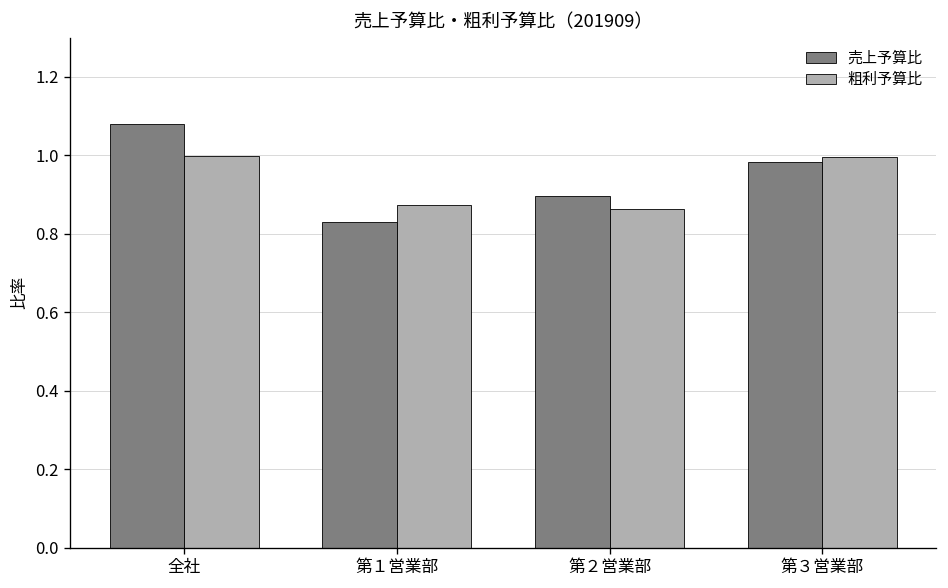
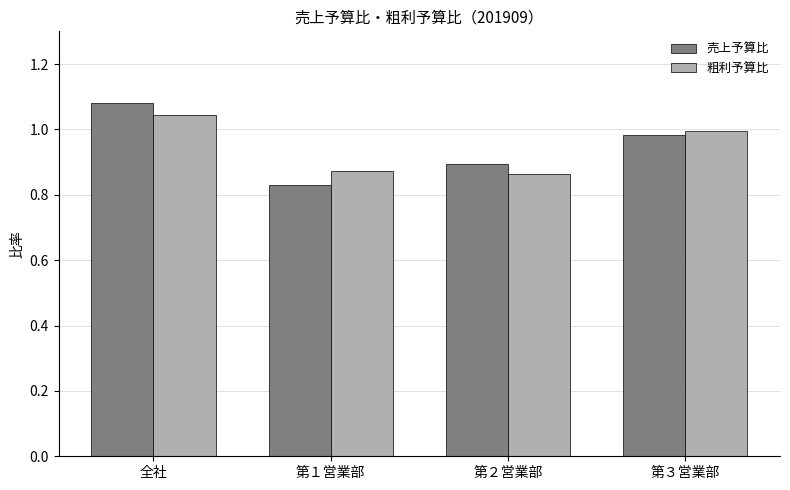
  {
    "売上予算比": {
      "全社": 1.08,
      "第１営業部": 0.83,
      "第２営業部": 0.90,
      "第３営業部": 0.98
    },
    "粗利予算比": {
-     "全社": 1.00,
+     "全社": 1.05,
      "第１営業部": 0.87,
      "第２営業部": 0.86,
      "第３営業部": 1.00
    }
  }
